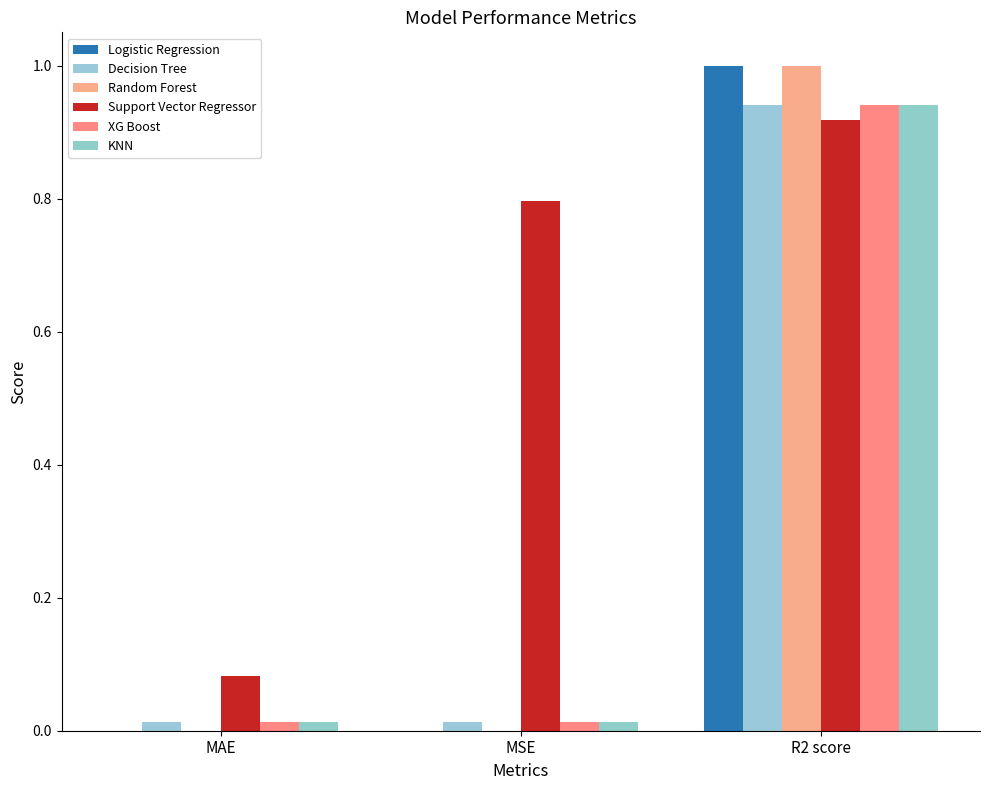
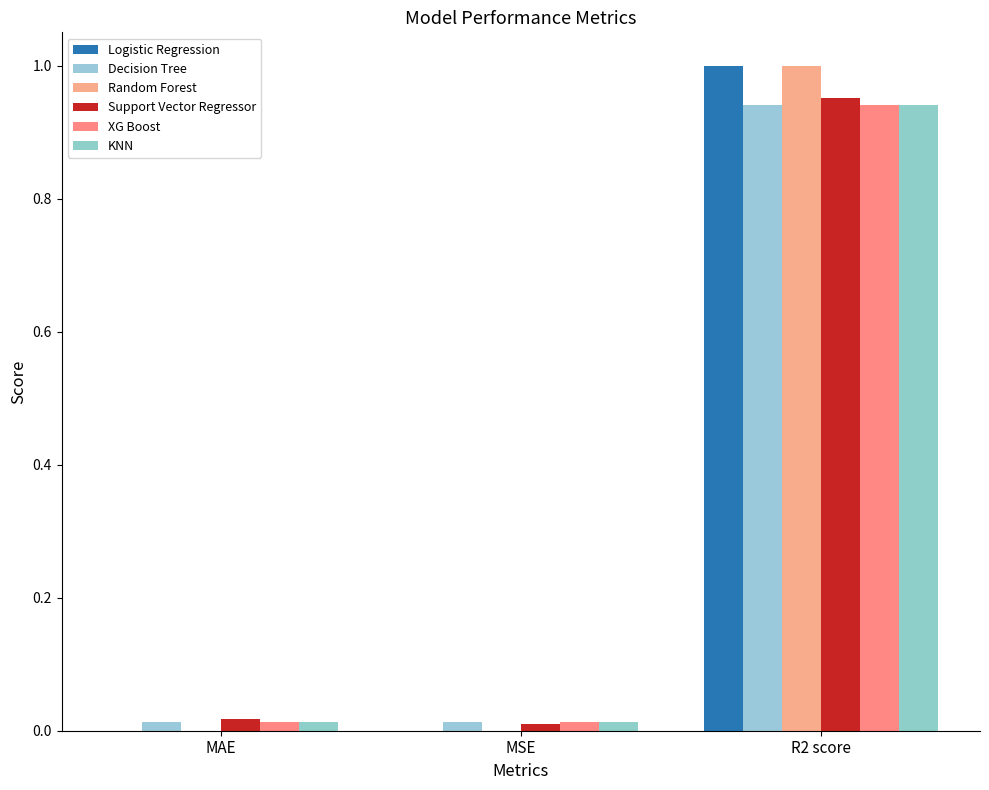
  {
    "Logistic Regression": {
      "MAE": 0.00,
      "MSE": 0.00,
      "R2 score": 1.00
    },
    "Support Vector Regressor": {
-     "MAE": 0.08,
-     "MSE": 0.80,
-     "R2 score": 0.92
+     "MAE": 0.02,
+     "MSE": 0.01,
+     "R2 score": 0.95
    }
  }
